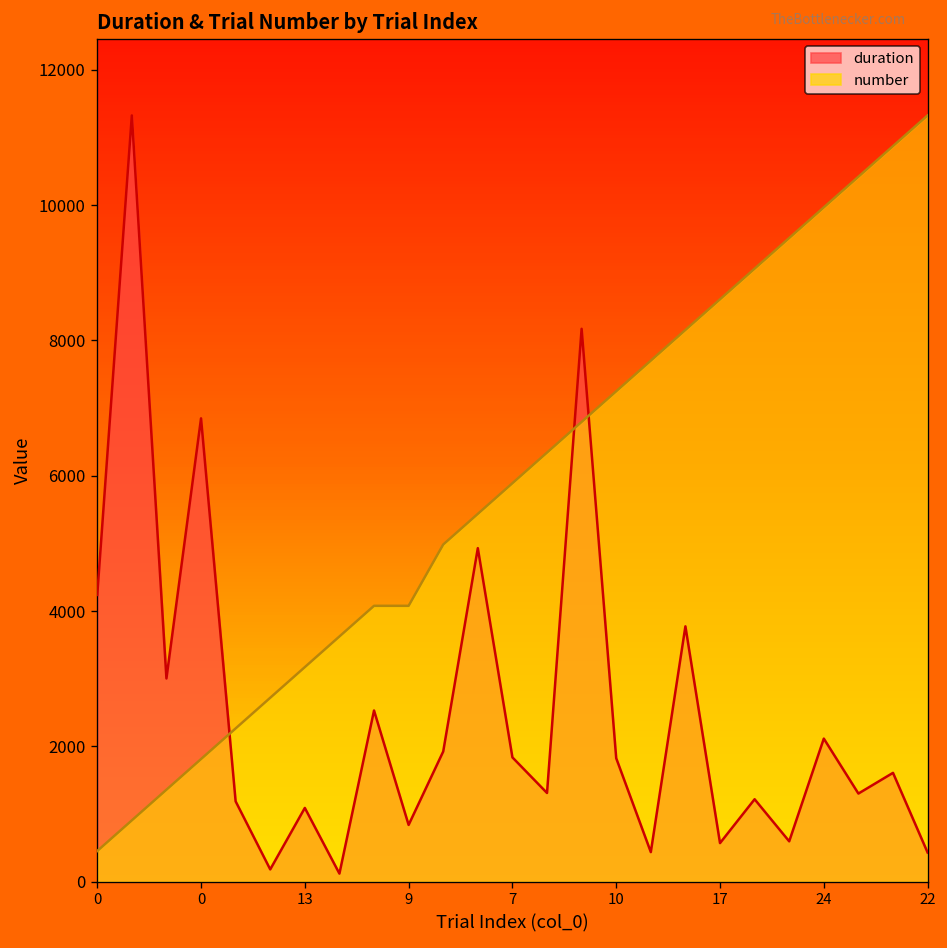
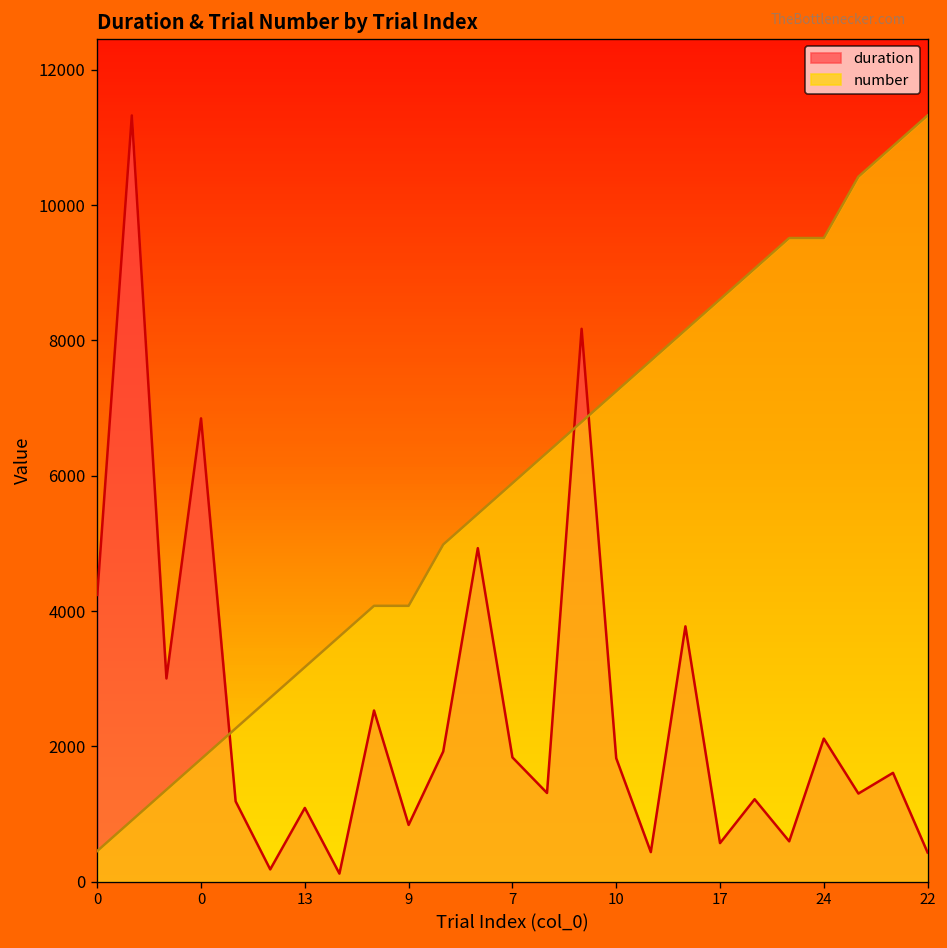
  {
    "duration": {
      "9": 800,
      "24": 2100
    },
    "number": {
      "9": 4100,
-     "24": 10000
+     "24": 9500
    }
  }
